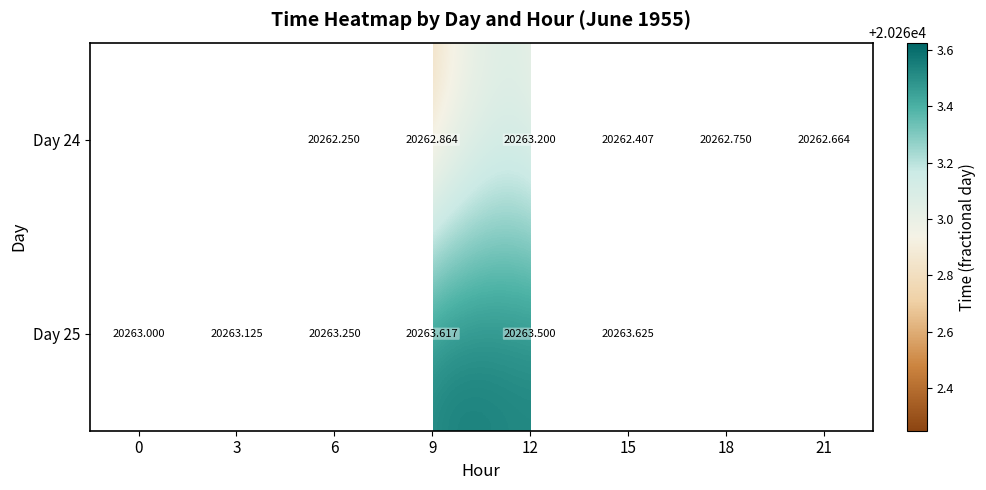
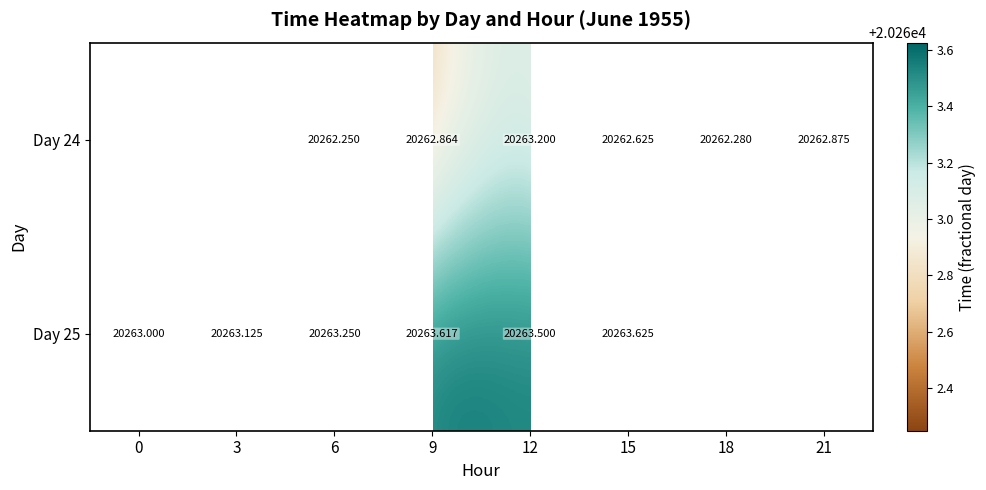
  {
    "Day 24": {
-     "15": 20262.407,
-     "18": 20262.750,
-     "21": 20262.664
+     "15": 20262.625,
+     "18": 20262.280,
+     "21": 20262.875
    }
  }
